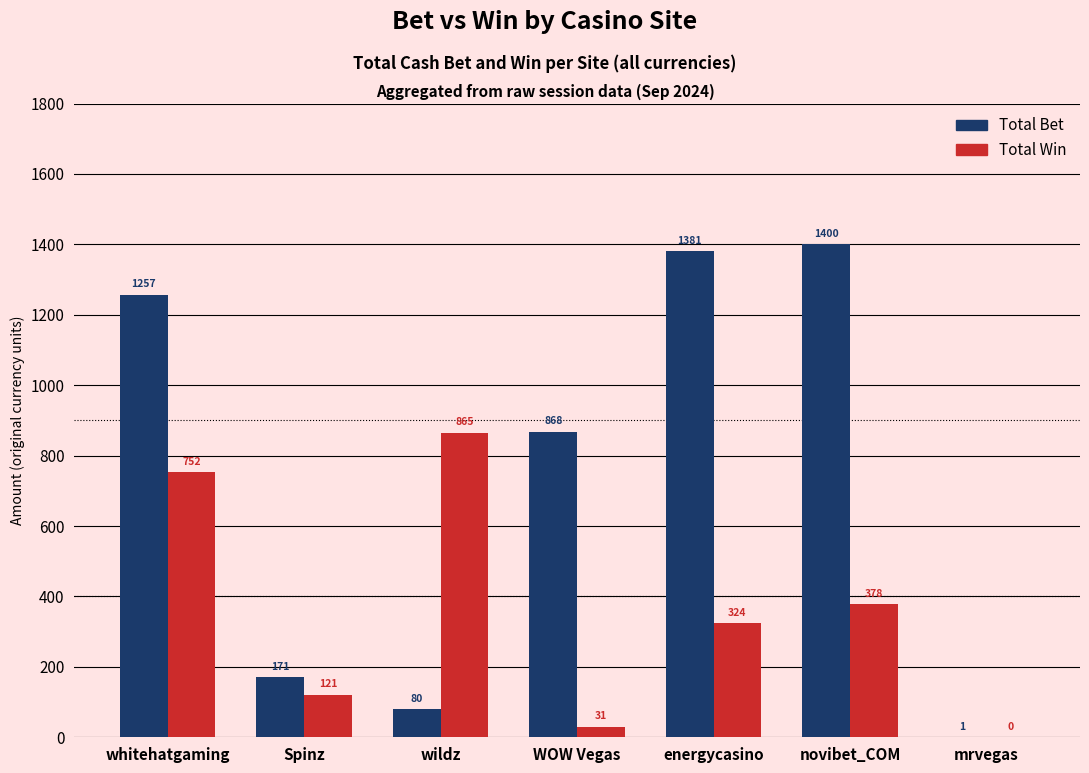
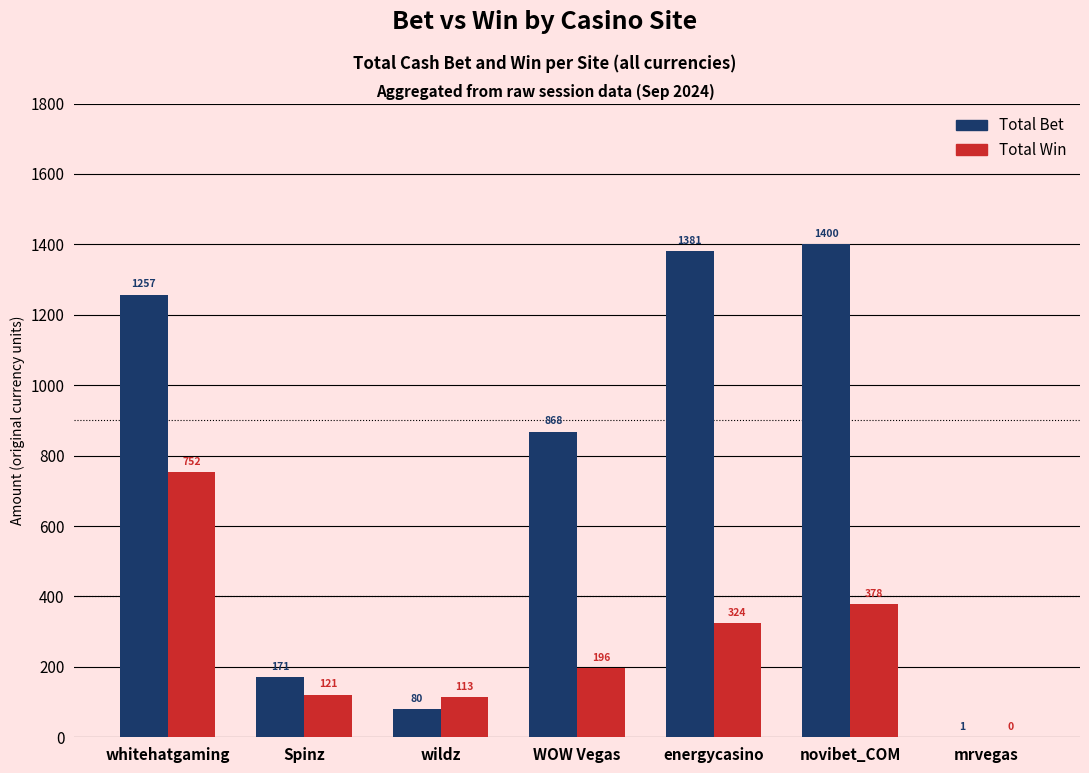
  {
    "Total Bet": {
      "whitehatgaming": 1257,
      "Spinz": 171,
      "wildz": 80,
      "WOW Vegas": 868,
      "energycasino": 1381,
      "novibet_COM": 1400,
      "mrvegas": 1
    },
    "Total Win": {
      "whitehatgaming": 752,
      "Spinz": 121,
-     "wildz": 865,
-     "WOW Vegas": 31,
+     "wildz": 113,
+     "WOW Vegas": 196,
      "energycasino": 324,
      "novibet_COM": 378,
      "mrvegas": 0
    }
  }
